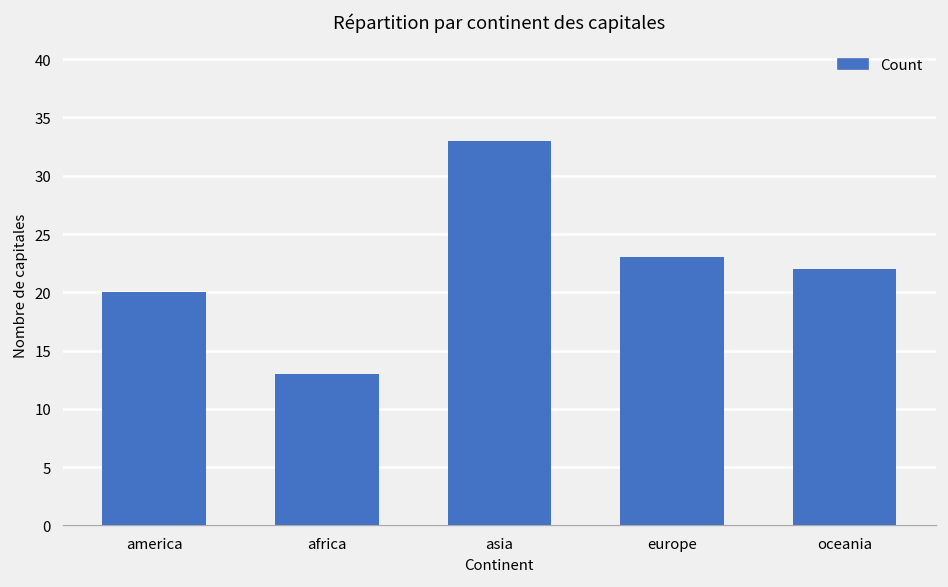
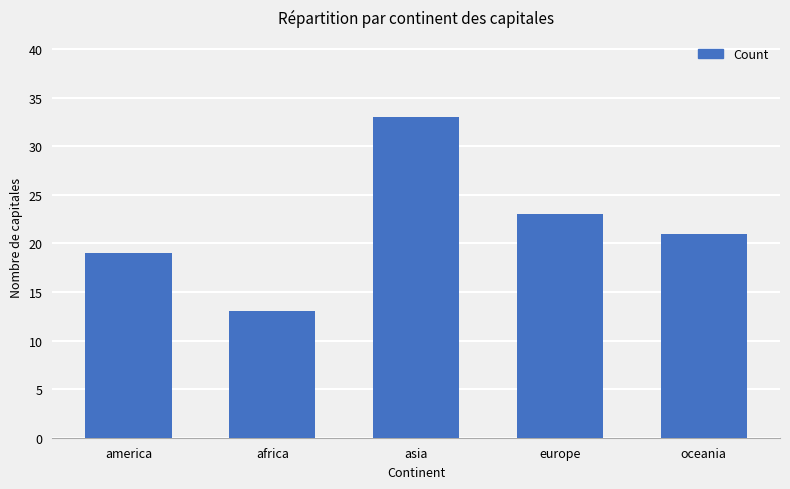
  {
-   "america": 20,
+   "america": 19,
    "africa": 13,
    "asia": 33,
    "europe": 23,
-   "oceania": 22
+   "oceania": 21
  }
